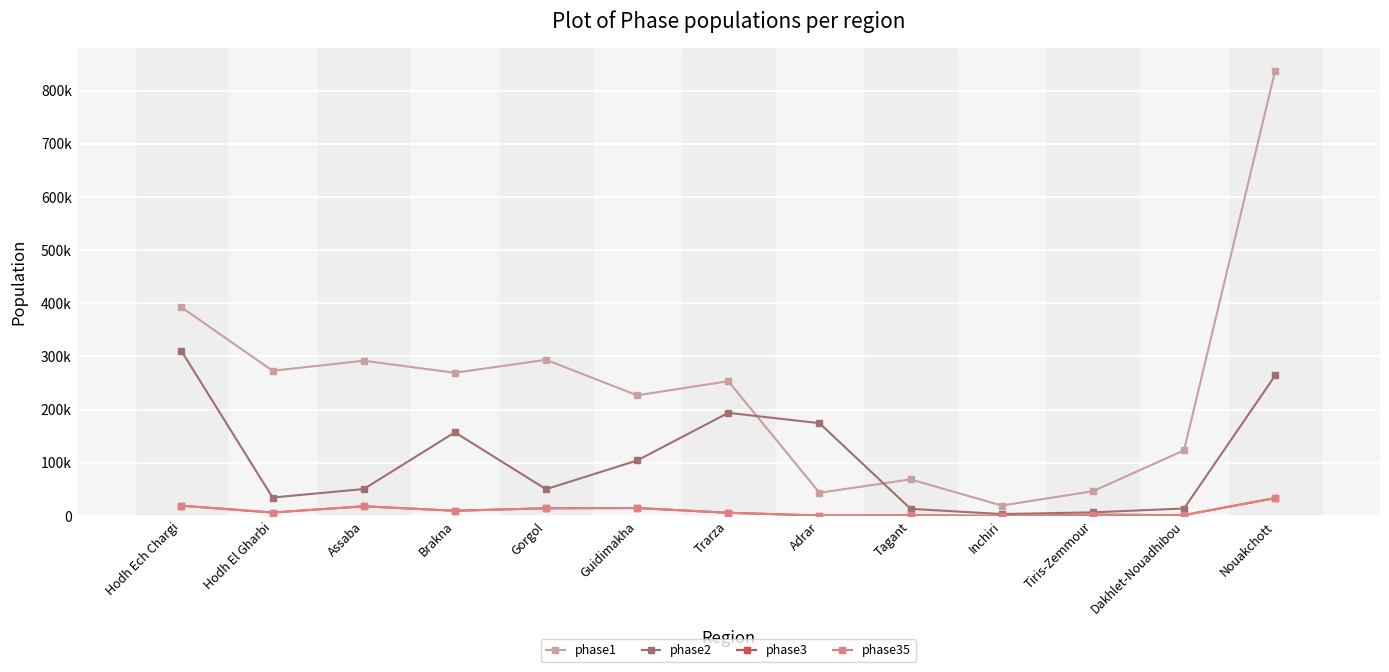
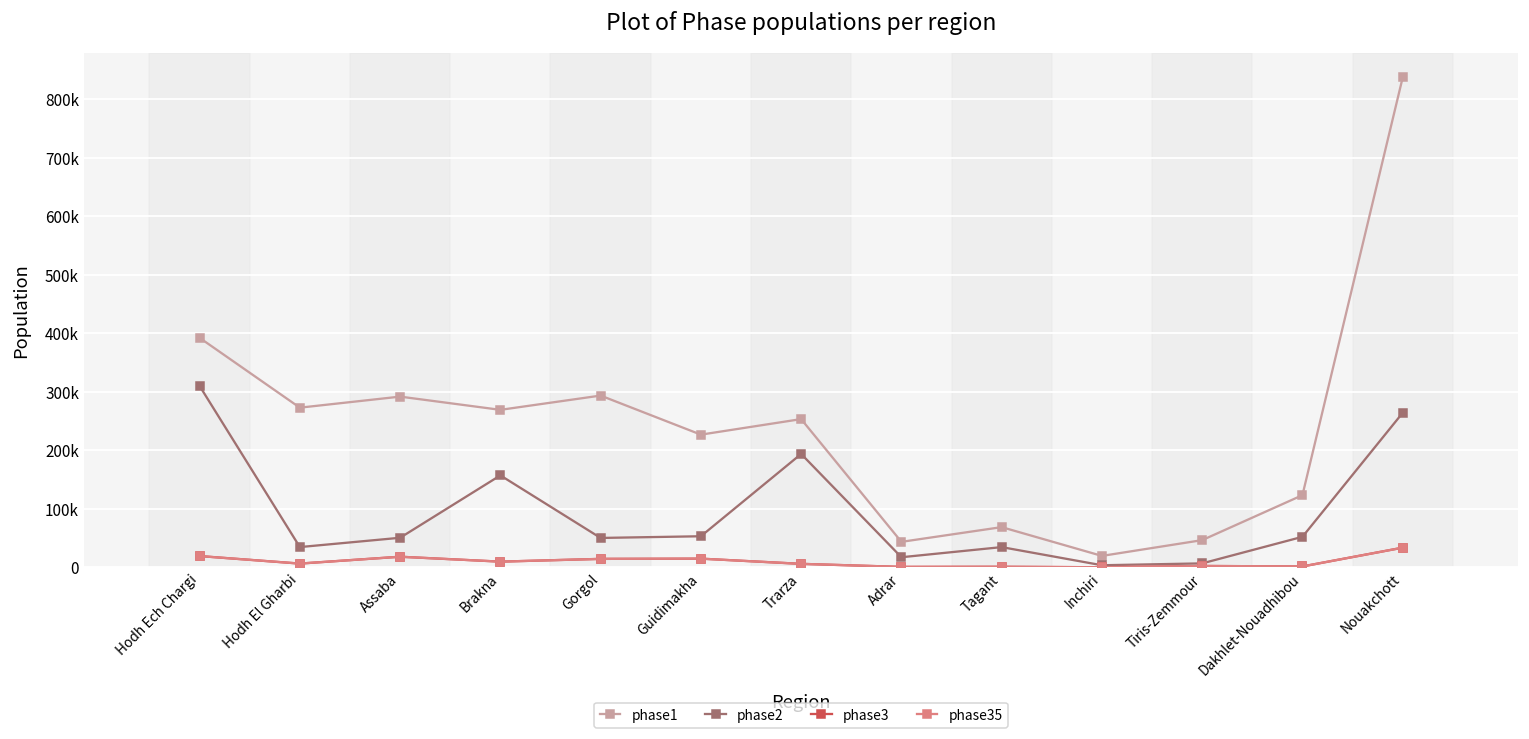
  {
    "phase2": {
      "Hodh Ech Chargi": 310000,
      "Hodh El Gharbi": 30000,
      "Assaba": 50000,
      "Brakna": 160000,
      "Gorgol": 50000,
-     "Guidimakha": 100000,
+     "Guidimakha": 50000,
      "Trarza": 190000,
-     "Adrar": 170000,
-     "Tagant": 10000,
-     "Dakhlet-Nouadhibou": 10000,
+     "Adrar": 20000,
+     "Tagant": 30000,
+     "Dakhlet-Nouadhibou": 50000,
      "Nouakchott": 260000
    }
  }
